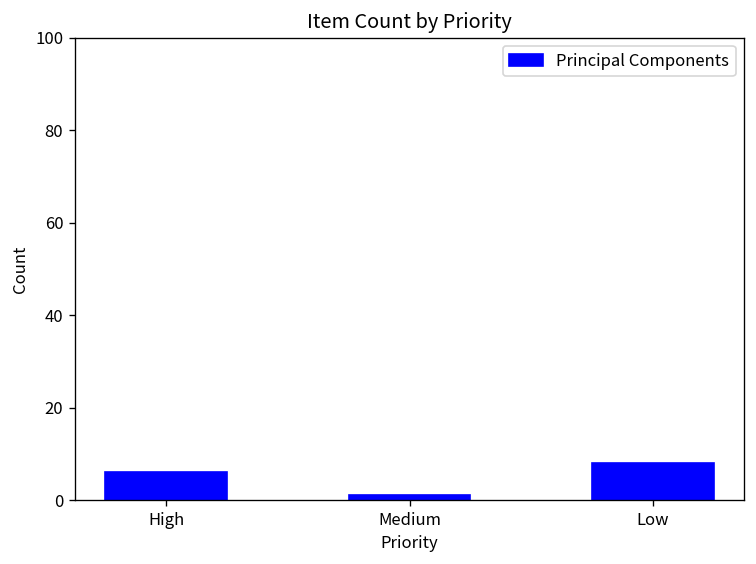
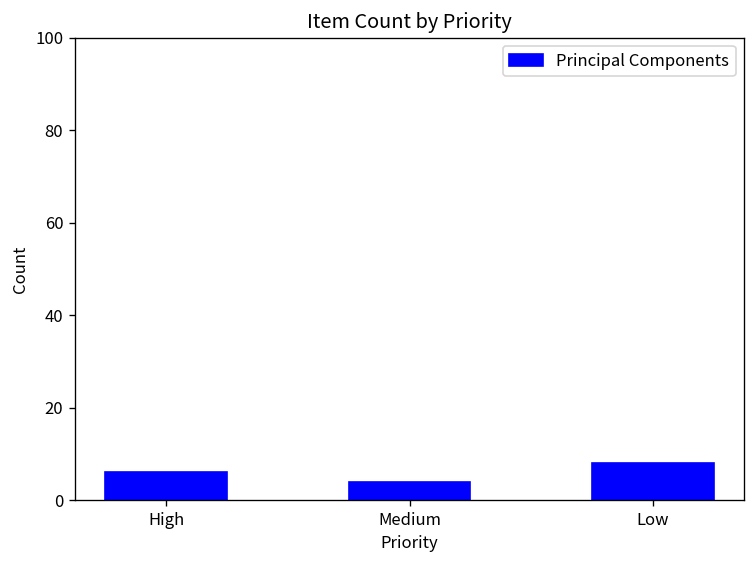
  {
    "High": 6,
-   "Medium": 1,
+   "Medium": 4,
    "Low": 8
  }
